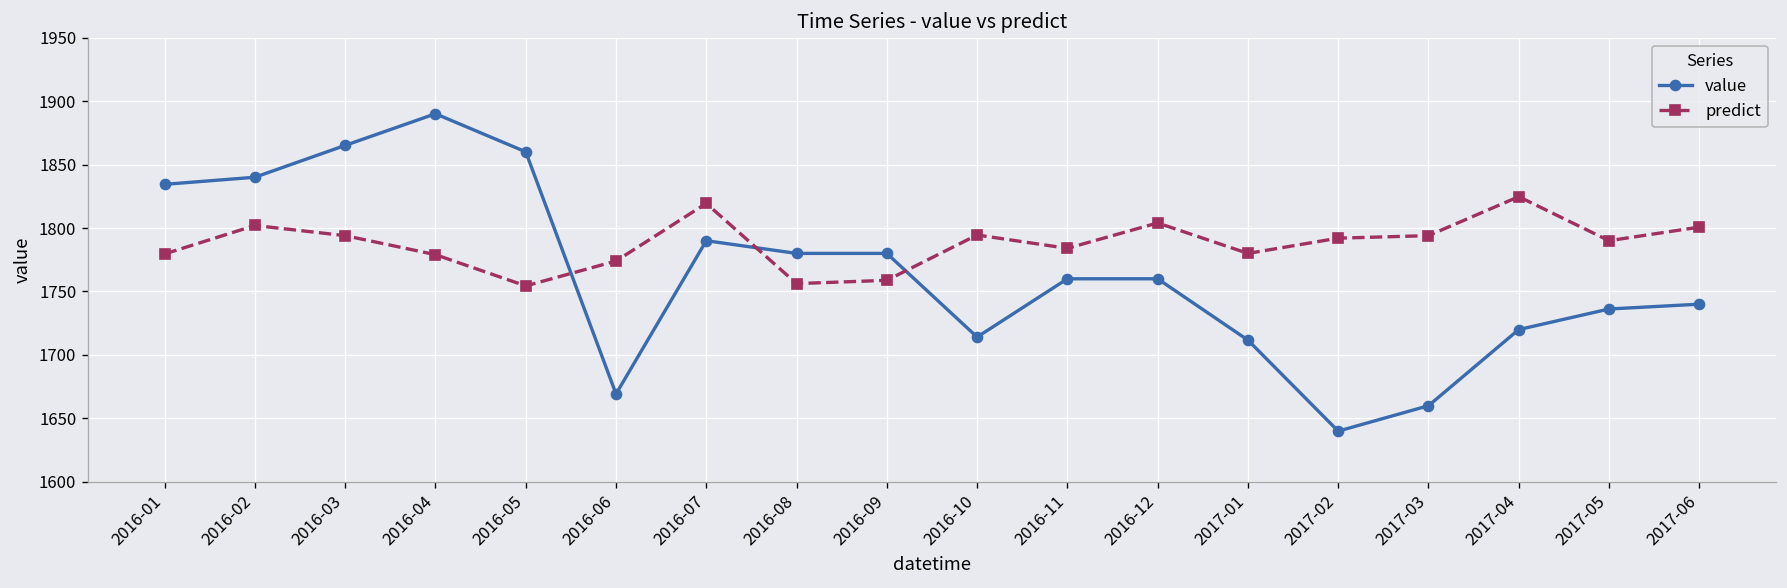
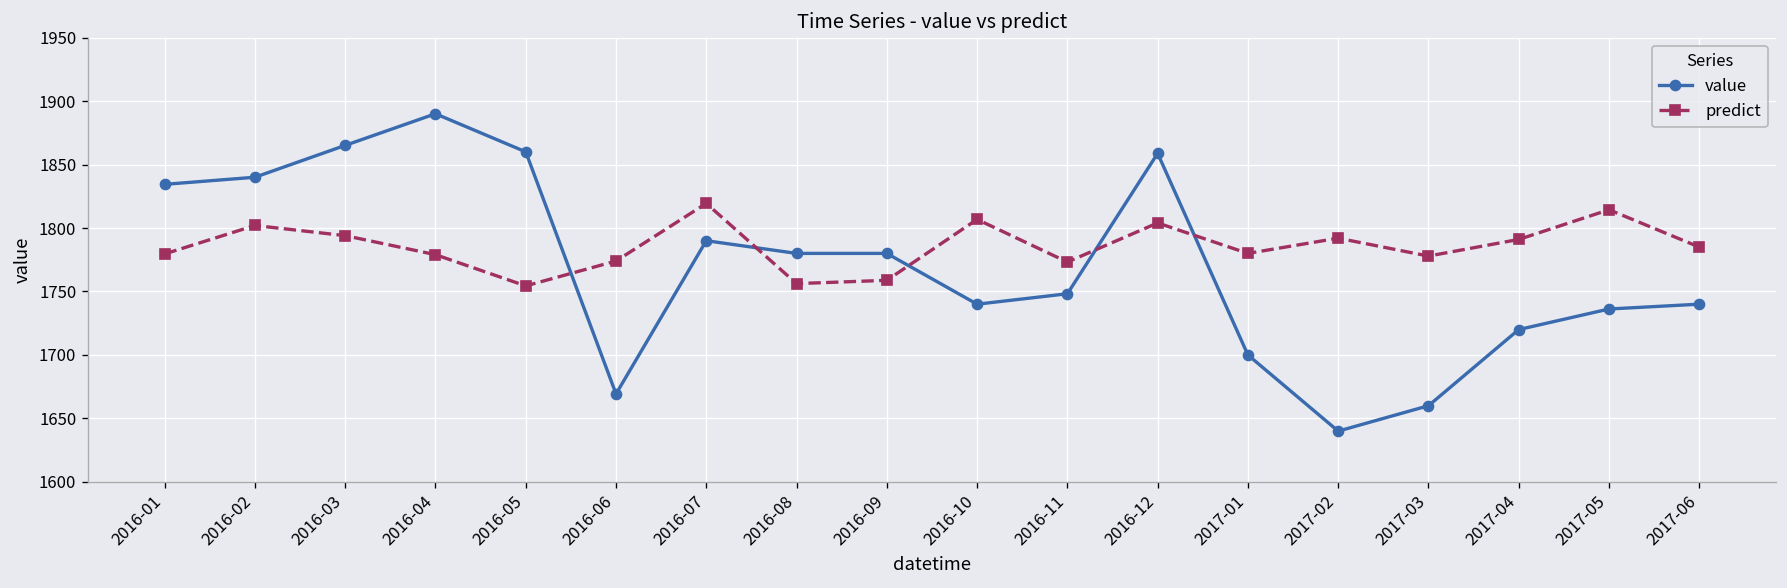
  {
    "value": {
      "2016-01": 1834,
      "2016-02": 1840,
      "2016-03": 1865,
      "2016-04": 1890,
      "2016-05": 1860,
      "2016-06": 1669,
      "2016-07": 1790,
      "2016-08": 1780,
      "2016-09": 1780,
-     "2016-10": 1714,
-     "2016-11": 1760,
-     "2016-12": 1760,
-     "2017-01": 1712,
+     "2016-10": 1740,
+     "2016-11": 1748,
+     "2016-12": 1859,
+     "2017-01": 1700,
      "2017-02": 1640,
      "2017-03": 1660,
      "2017-04": 1720,
      "2017-05": 1736,
      "2017-06": 1740
    },
    "predict": {
      "2016-01": 1780,
      "2016-02": 1802,
      "2016-03": 1794,
      "2016-04": 1779,
      "2016-05": 1754,
      "2016-06": 1774,
      "2016-07": 1819,
      "2016-08": 1756,
      "2016-09": 1759,
-     "2016-10": 1795,
-     "2016-11": 1784,
+     "2016-10": 1807,
+     "2016-11": 1773,
      "2016-12": 1804,
      "2017-01": 1780,
      "2017-02": 1792,
-     "2017-03": 1794,
-     "2017-04": 1825,
-     "2017-05": 1790,
-     "2017-06": 1801
+     "2017-03": 1778,
+     "2017-04": 1791,
+     "2017-05": 1814,
+     "2017-06": 1785
    }
  }
